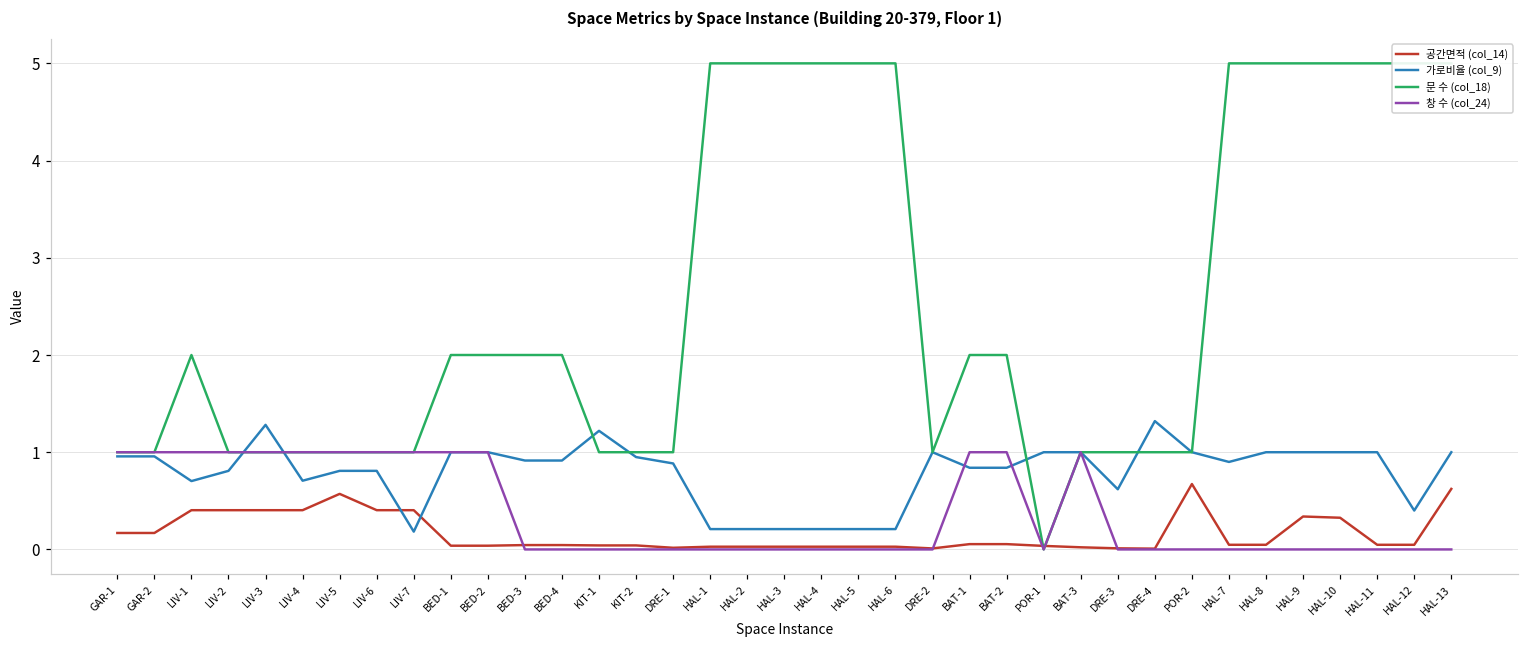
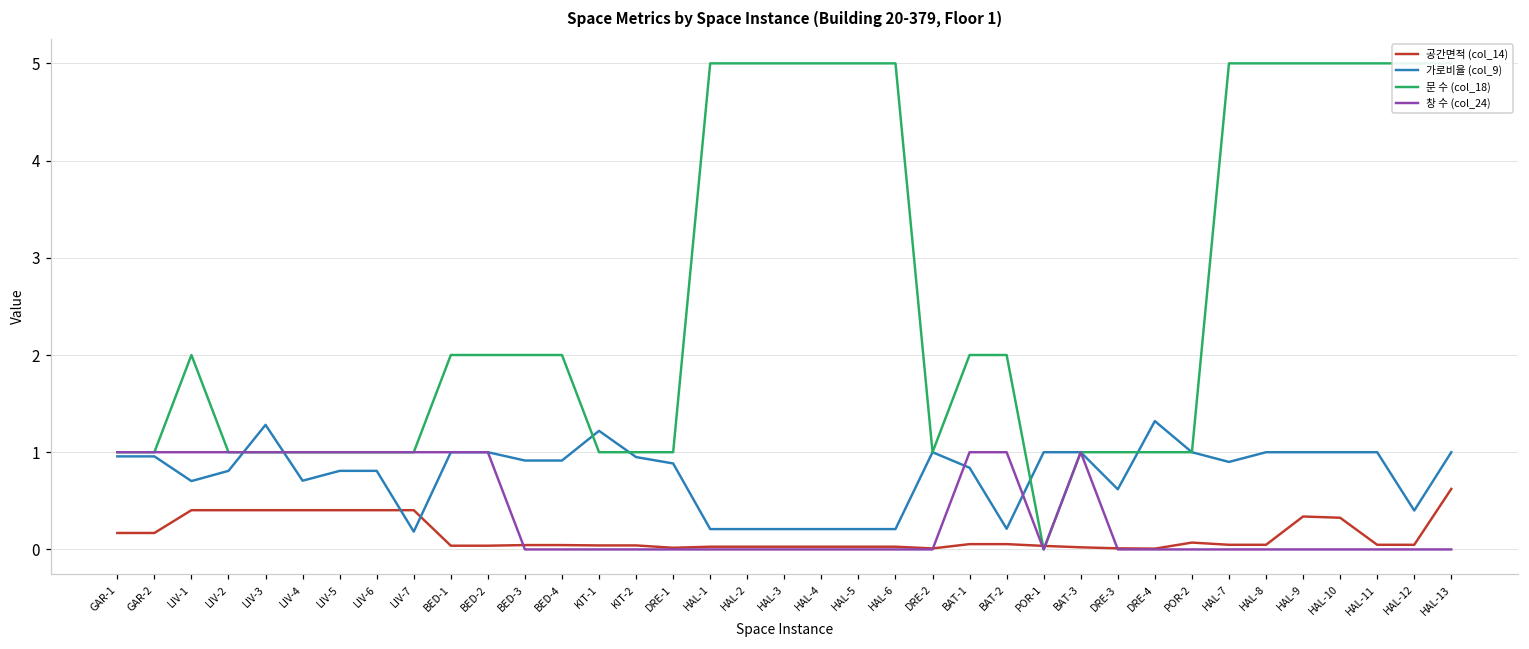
  {
    "공간면적 (col_14)": {
      "GAR-1": 0.2,
      "GAR-2": 0.2,
      "LIV-1": 0.4,
      "LIV-2": 0.4,
      "LIV-3": 0.4,
      "LIV-4": 0.4,
-     "LIV-5": 0.6,
+     "LIV-5": 0.4,
      "LIV-6": 0.4,
      "LIV-7": 0.4,
      "BED-1": 0.0,
      "BED-2": 0.0,
      "BED-3": 0.0,
      "BED-4": 0.0,
      "KIT-1": 0.0,
      "KIT-2": 0.0,
      "BAT-1": 0.1,
      "BAT-2": 0.1,
      "POR-1": 0.0,
      "BAT-3": 0.0,
-     "POR-2": 0.7,
+     "POR-2": 0.1,
      "HAL-7": 0.0,
      "HAL-8": 0.0,
      "HAL-9": 0.3,
      "HAL-10": 0.3,
      "HAL-11": 0.0,
      "HAL-12": 0.0,
      "HAL-13": 0.6
    },
    "가로비율 (col_9)": {
      "GAR-1": 1.0,
      "GAR-2": 1.0,
      "LIV-1": 0.7,
      "LIV-2": 0.8,
      "LIV-3": 1.3,
      "LIV-4": 0.7,
      "LIV-5": 0.8,
      "LIV-6": 0.8,
      "LIV-7": 0.2,
      "BED-3": 0.9,
      "BED-4": 0.9,
      "KIT-1": 1.2,
      "KIT-2": 1.0,
      "DRE-1": 0.9,
      "HAL-1": 0.2,
      "HAL-2": 0.2,
      "HAL-3": 0.2,
      "HAL-4": 0.2,
      "HAL-5": 0.2,
      "HAL-6": 0.2,
      "BAT-1": 0.8,
-     "BAT-2": 0.8,
+     "BAT-2": 0.2,
      "POR-1": 1.0,
      "DRE-3": 0.6,
      "DRE-4": 1.3,
      "HAL-7": 0.9,
      "HAL-8": 1.0,
      "HAL-9": 1.0,
      "HAL-10": 1.0,
      "HAL-11": 1.0,
      "HAL-12": 0.4,
      "HAL-13": 1.0
    },
    "문 수 (col_18)": {
      "LIV-1": 2.0,
      "BED-1": 2.0,
      "BED-2": 2.0,
      "BED-3": 2.0,
      "BED-4": 2.0,
      "KIT-1": 1.0,
      "KIT-2": 1.0,
      "DRE-1": 1.0,
      "HAL-1": 5.0,
      "HAL-2": 5.0,
      "HAL-3": 5.0,
      "HAL-4": 5.0,
      "HAL-5": 5.0,
      "HAL-6": 5.0,
      "BAT-1": 2.0,
      "BAT-2": 2.0,
      "DRE-3": 1.0,
      "DRE-4": 1.0,
      "HAL-7": 5.0,
      "HAL-8": 5.0,
      "HAL-9": 5.0,
      "HAL-10": 5.0,
      "HAL-11": 5.0
    },
    "창 수 (col_24)": {
      "LIV-1": 1.0,
      "BED-3": 0.0,
      "BED-4": 0.0,
      "KIT-1": 0.0,
      "KIT-2": 0.0,
      "BAT-1": 1.0,
      "BAT-2": 1.0,
      "POR-2": 0.0,
      "HAL-7": 0.0,
      "HAL-8": 0.0,
      "HAL-9": 0.0,
      "HAL-10": 0.0,
      "HAL-11": 0.0,
      "HAL-12": 0.0,
      "HAL-13": 0.0
    }
  }
